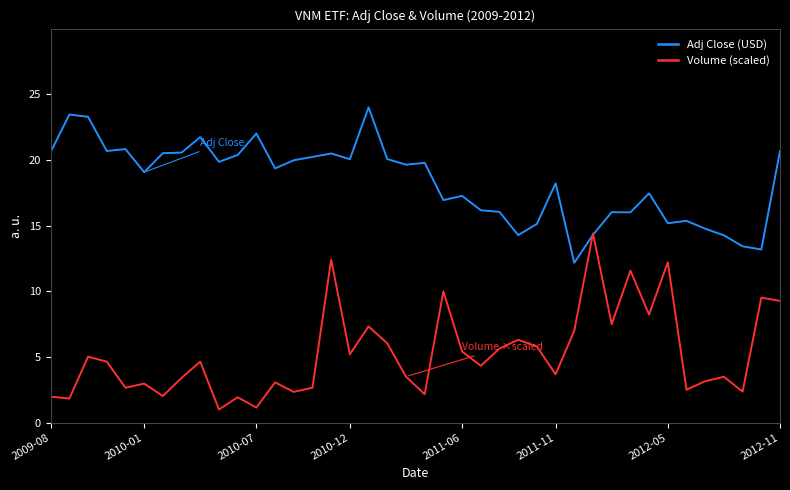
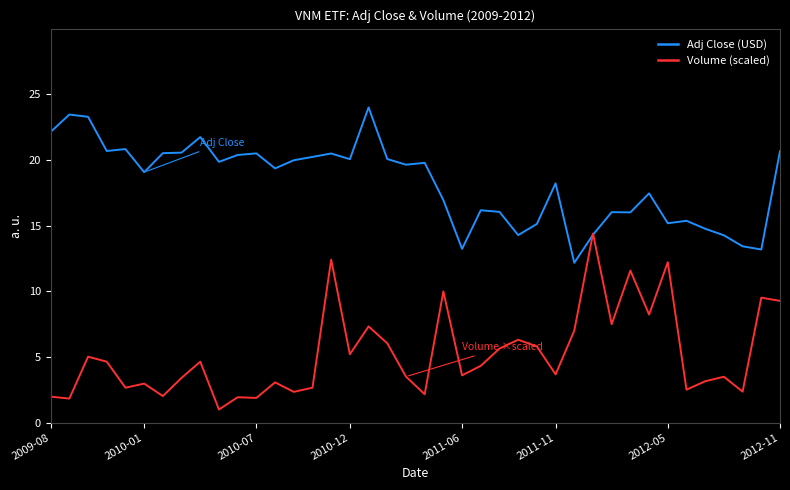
  {
    "Adj Close (USD)": {
-     "2009-08": 20.6,
+     "2009-08": 22.1,
      "2010-01": 19.1,
-     "2010-07": 22.0,
+     "2010-07": 20.5,
      "2010-12": 20.0,
-     "2011-06": 17.3,
+     "2011-06": 13.2,
      "2011-11": 18.2,
      "2012-05": 15.2,
      "2012-11": 20.7
    },
    "Volume (scaled)": {
      "2009-08": 2.0,
      "2010-01": 3.0,
-     "2010-07": 1.1,
+     "2010-07": 1.9,
      "2010-12": 5.2,
-     "2011-06": 5.4,
+     "2011-06": 3.6,
      "2011-11": 3.7,
      "2012-05": 12.2,
      "2012-11": 9.3
    }
  }
